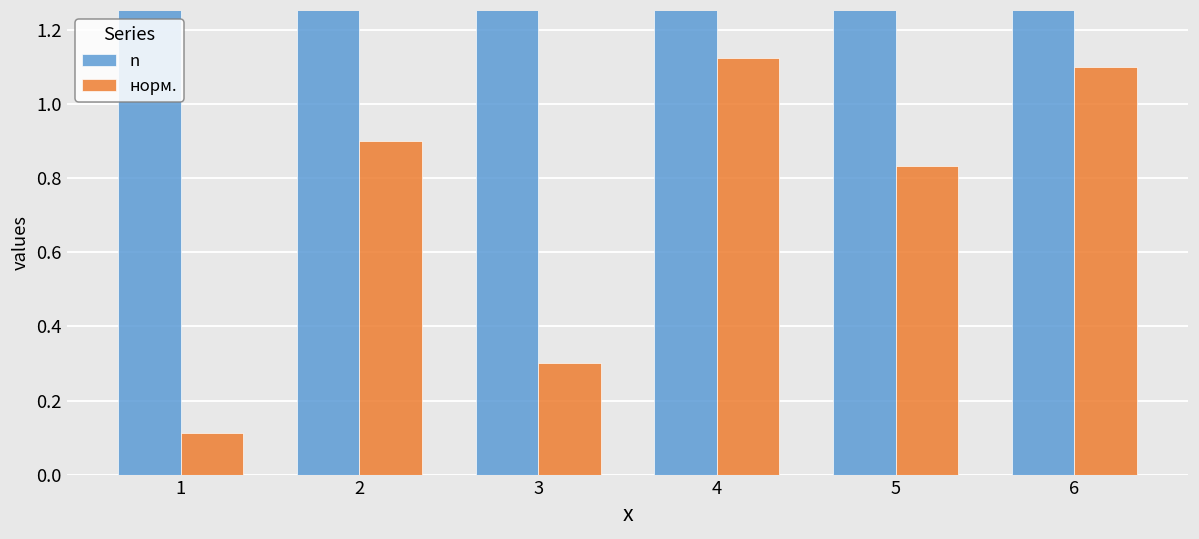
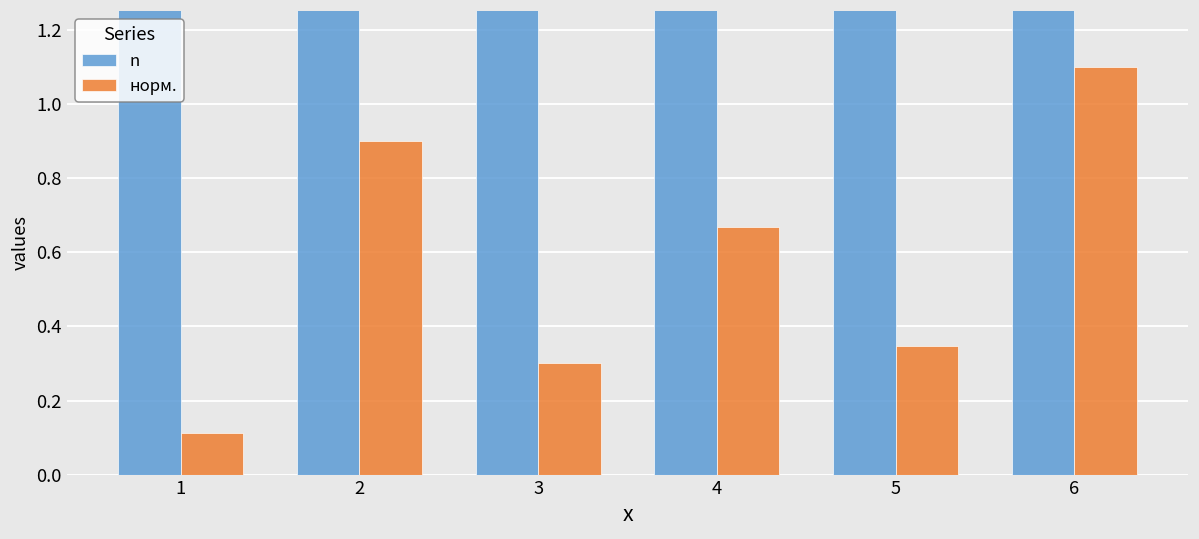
  {
    "норм.": {
      "1": 0.11,
      "2": 0.90,
      "3": 0.30,
-     "4": 1.12,
-     "5": 0.83,
+     "4": 0.67,
+     "5": 0.35,
      "6": 1.10
    }
  }
